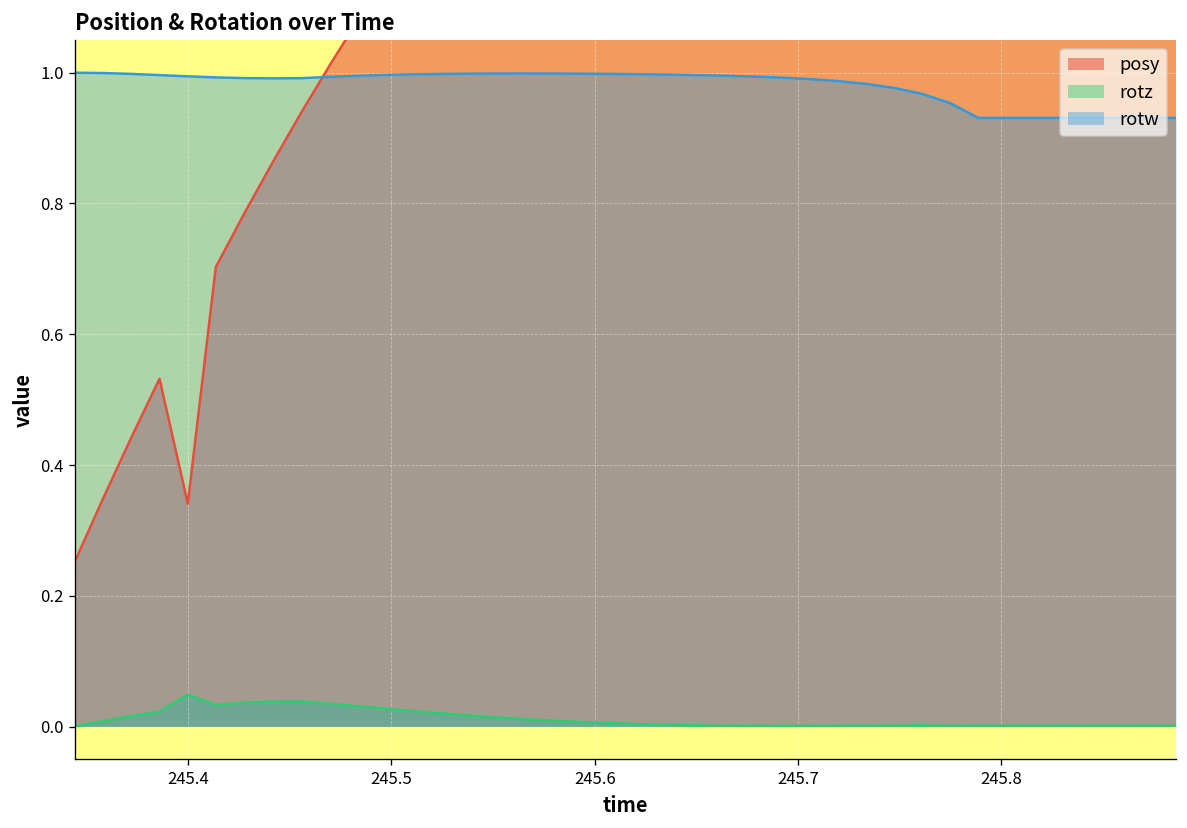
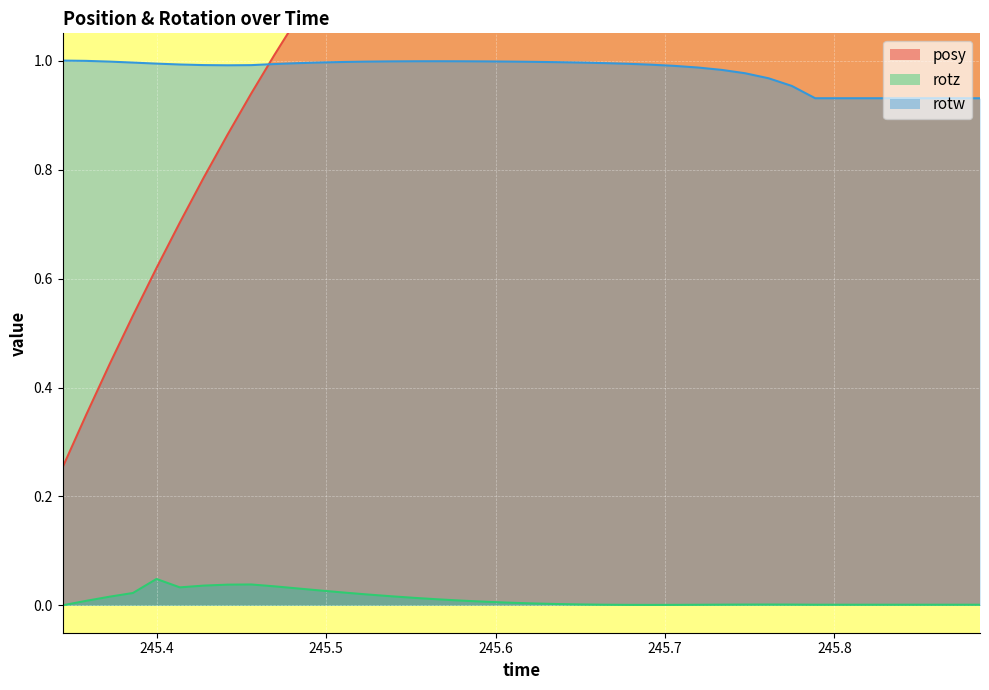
  {
    "posy": {
-     "245.4": 0.34
+     "245.4": 0.62
    },
    "rotz": {
      "245.4": 0.05
    },
    "rotw": {
      "245.4": 0.99
    }
  }
